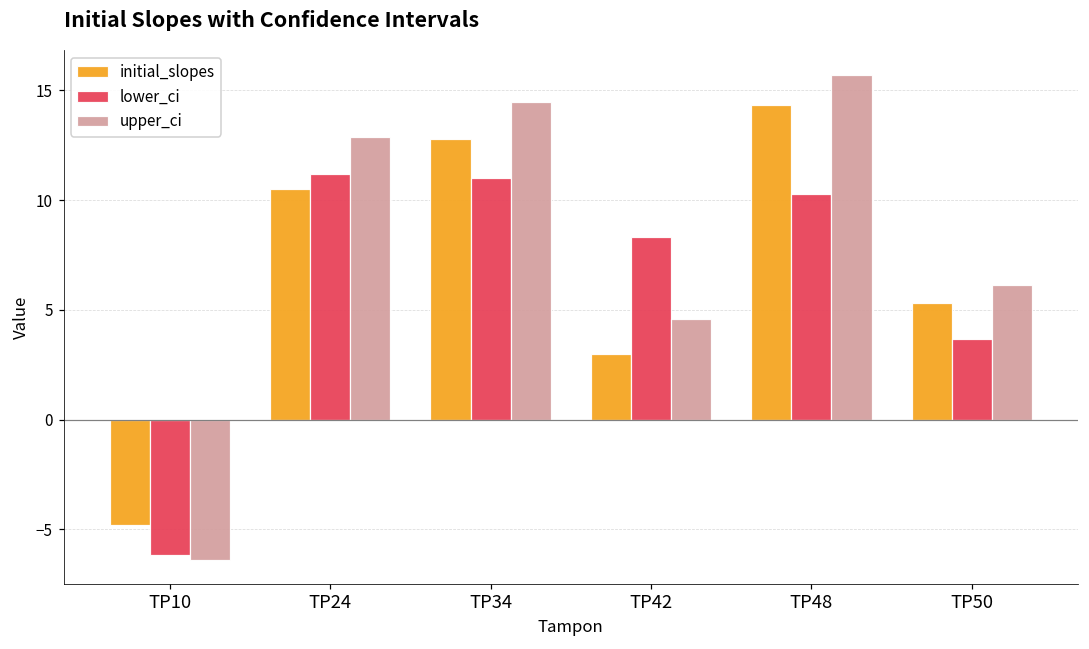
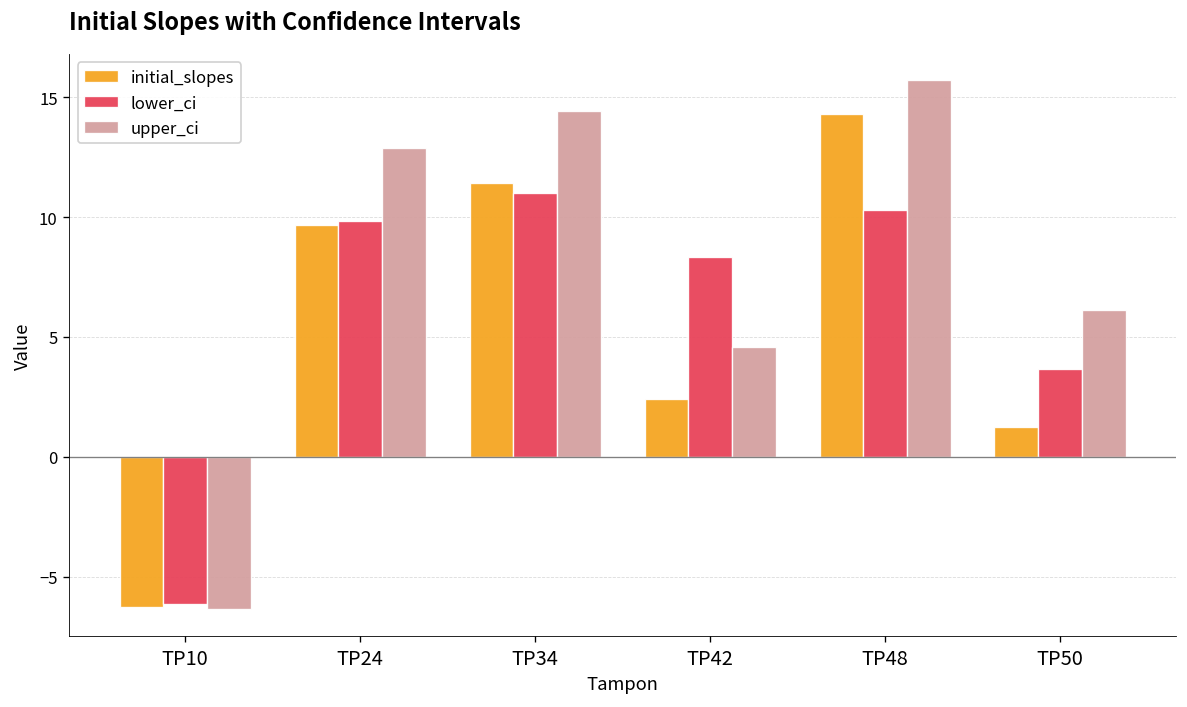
  {
    "initial_slopes": {
-     "TP10": -4.8,
-     "TP24": 10.5,
-     "TP34": 12.8,
-     "TP42": 3.0,
+     "TP10": -6.3,
+     "TP24": 9.7,
+     "TP34": 11.4,
+     "TP42": 2.4,
      "TP48": 14.3,
-     "TP50": 5.3
+     "TP50": 1.2
    },
    "lower_ci": {
      "TP10": -6.2,
-     "TP24": 11.2,
+     "TP24": 9.9,
      "TP34": 11.0,
      "TP42": 8.3,
      "TP48": 10.3,
      "TP50": 3.7
    },
    "upper_ci": {
      "TP10": -6.4,
      "TP24": 12.9,
      "TP34": 14.4,
      "TP42": 4.6,
      "TP48": 15.7,
      "TP50": 6.1
    }
  }
